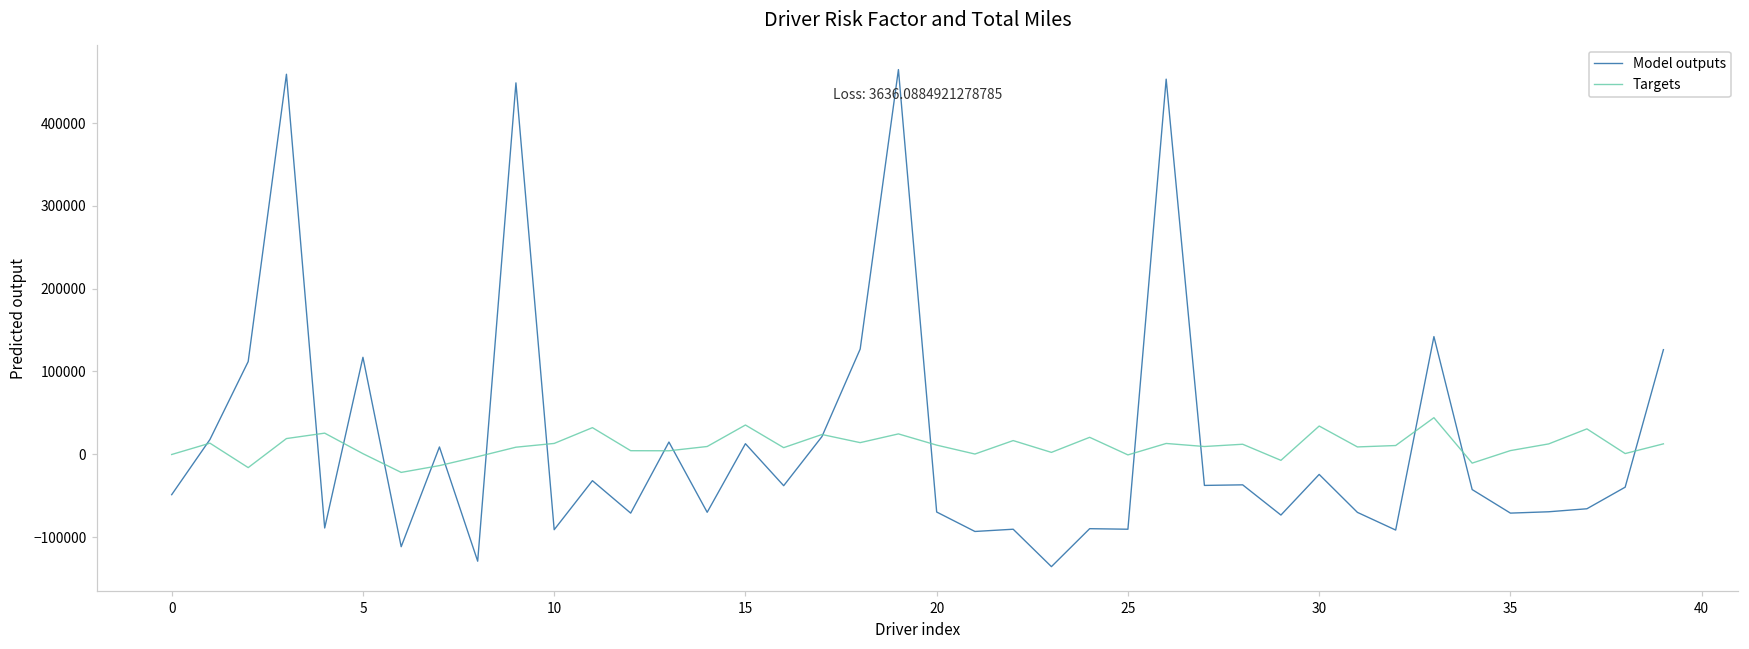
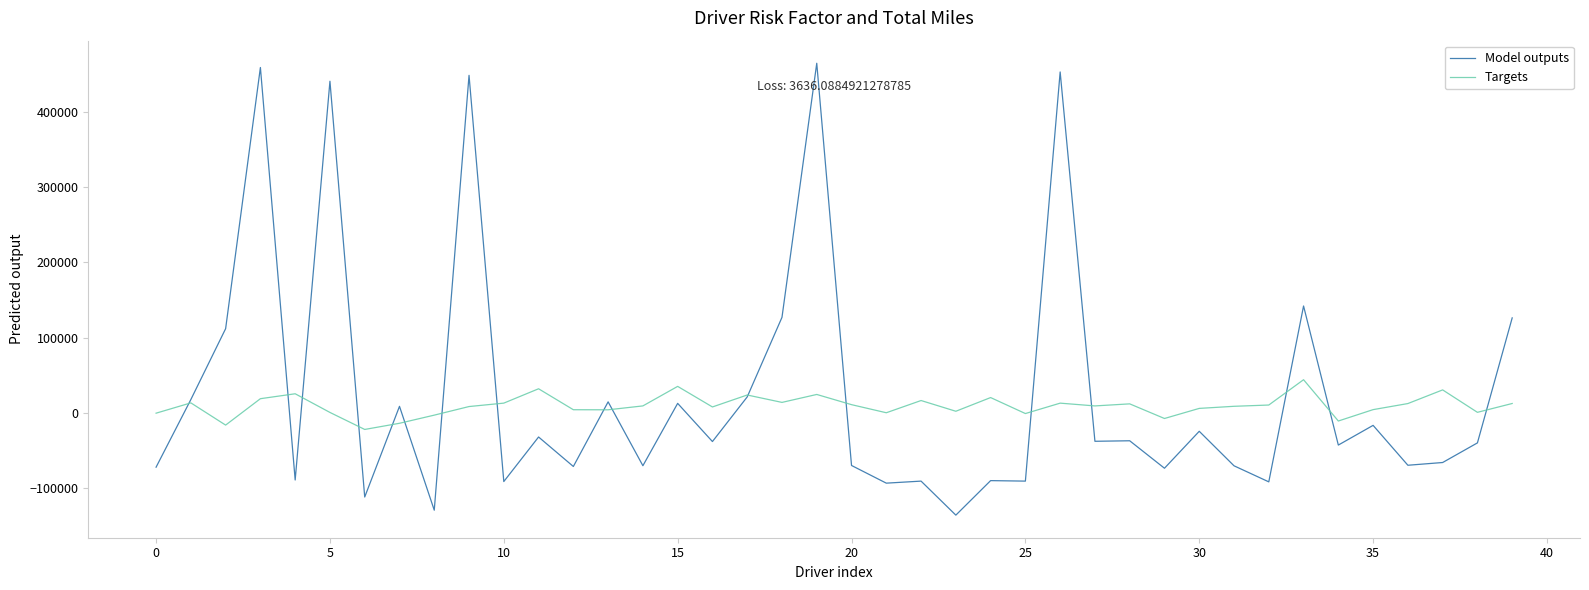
  {
    "Model outputs": {
-     "0": -50000,
-     "5": 120000,
+     "0": -70000,
+     "5": 440000,
      "10": -90000,
      "15": 10000,
      "20": -70000,
      "25": -90000,
      "30": -20000,
-     "35": -70000
+     "35": -20000
    },
    "Targets": {
      "0": 0,
      "5": 0,
      "10": 10000,
      "15": 40000,
      "20": 10000,
      "25": 0,
-     "30": 30000,
+     "30": 10000,
      "35": 0
    }
  }
